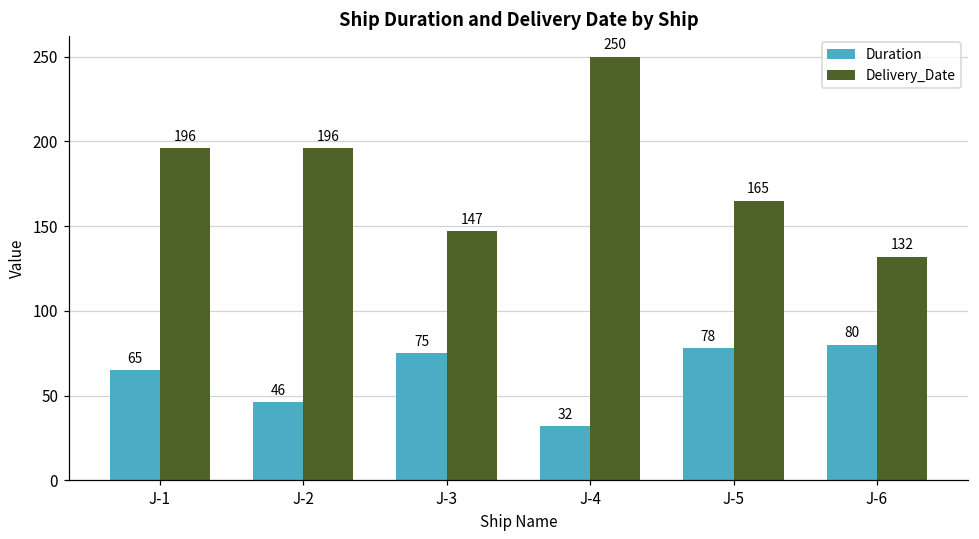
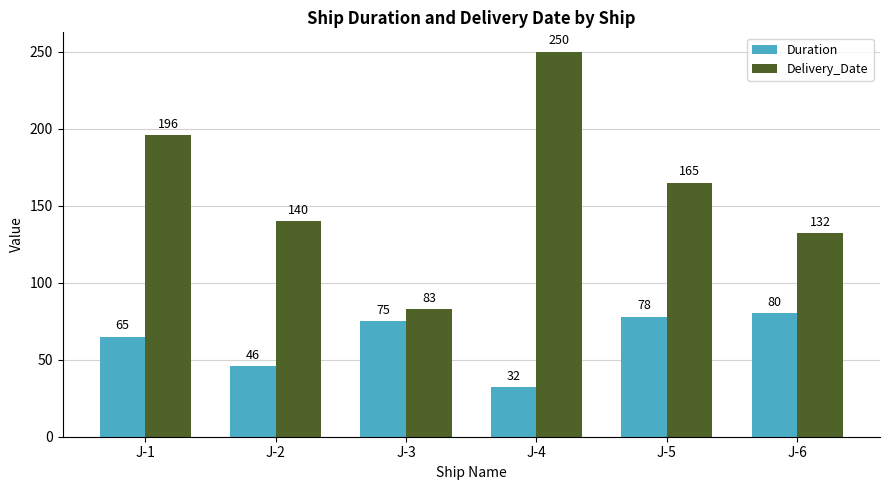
  {
    "Duration": {
      "J-1": 65,
      "J-2": 46,
      "J-3": 75,
      "J-4": 32,
      "J-5": 78,
      "J-6": 80
    },
    "Delivery_Date": {
      "J-1": 196,
-     "J-2": 196,
-     "J-3": 147,
+     "J-2": 140,
+     "J-3": 83,
      "J-4": 250,
      "J-5": 165,
      "J-6": 132
    }
  }
